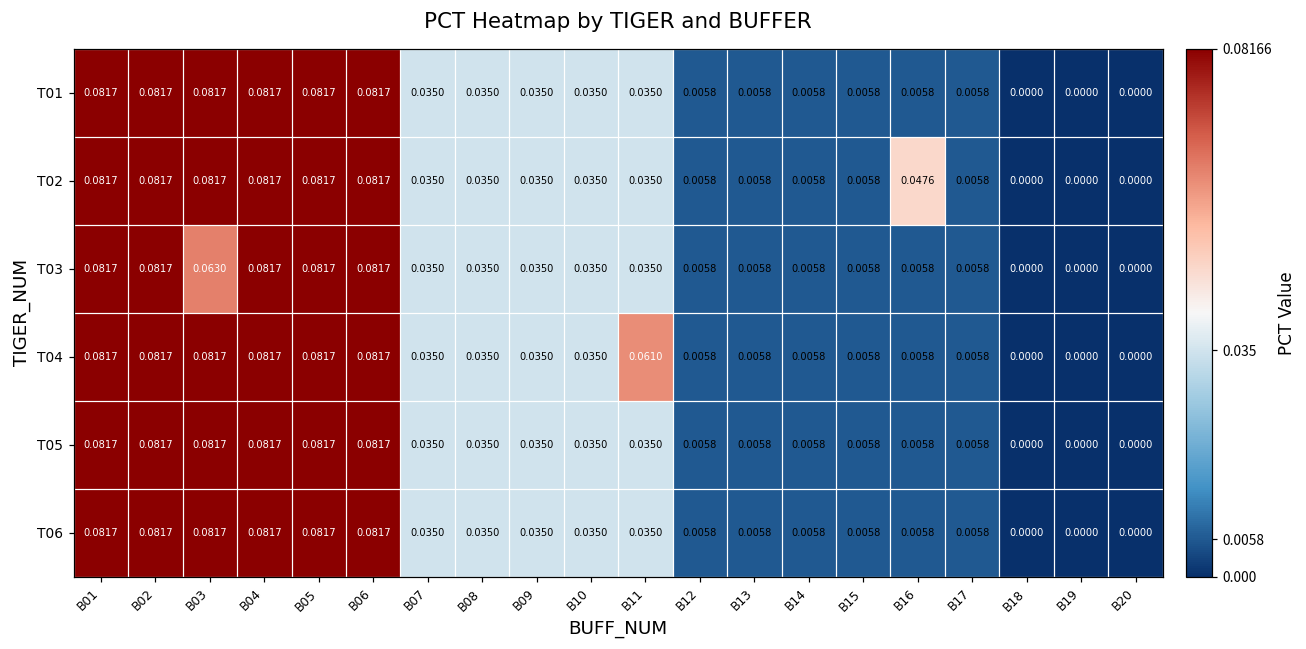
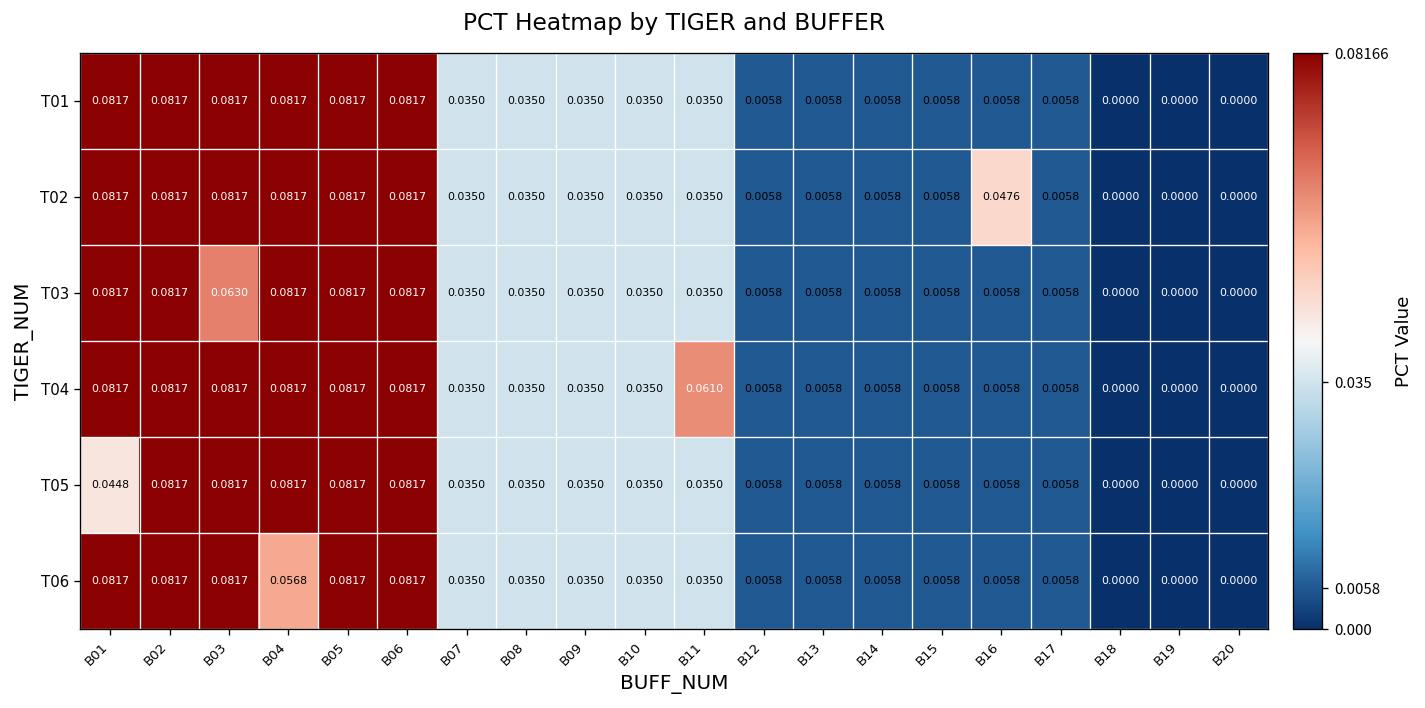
  {
    "T01": {
      "B01": 0.0817,
      "B02": 0.0817,
      "B03": 0.0817,
      "B04": 0.0817,
      "B05": 0.0817,
      "B06": 0.0817,
      "B07": 0.0350,
      "B08": 0.0350,
      "B09": 0.0350,
      "B10": 0.0350,
      "B11": 0.0350,
      "B12": 0.0058,
      "B13": 0.0058,
      "B14": 0.0058,
      "B15": 0.0058,
      "B16": 0.0058,
      "B17": 0.0058,
      "B18": 0.0000,
      "B19": 0.0000,
      "B20": 0.0000
    },
    "T02": {
      "B01": 0.0817,
      "B02": 0.0817,
      "B03": 0.0817,
      "B04": 0.0817,
      "B05": 0.0817,
      "B06": 0.0817,
      "B07": 0.0350,
      "B08": 0.0350,
      "B09": 0.0350,
      "B10": 0.0350,
      "B11": 0.0350,
      "B12": 0.0058,
      "B13": 0.0058,
      "B14": 0.0058,
      "B15": 0.0058,
      "B16": 0.0476,
      "B17": 0.0058,
      "B18": 0.0000,
      "B19": 0.0000,
      "B20": 0.0000
    },
    "T03": {
      "B01": 0.0817,
      "B02": 0.0817,
      "B03": 0.0630,
      "B04": 0.0817,
      "B05": 0.0817,
      "B06": 0.0817,
      "B07": 0.0350,
      "B08": 0.0350,
      "B09": 0.0350,
      "B10": 0.0350,
      "B11": 0.0350,
      "B12": 0.0058,
      "B13": 0.0058,
      "B14": 0.0058,
      "B15": 0.0058,
      "B16": 0.0058,
      "B17": 0.0058,
      "B18": 0.0000,
      "B19": 0.0000,
      "B20": 0.0000
    },
    "T04": {
      "B01": 0.0817,
      "B02": 0.0817,
      "B03": 0.0817,
      "B04": 0.0817,
      "B05": 0.0817,
      "B06": 0.0817,
      "B07": 0.0350,
      "B08": 0.0350,
      "B09": 0.0350,
      "B10": 0.0350,
      "B11": 0.0610,
      "B12": 0.0058,
      "B13": 0.0058,
      "B14": 0.0058,
      "B15": 0.0058,
      "B16": 0.0058,
      "B17": 0.0058,
      "B18": 0.0000,
      "B19": 0.0000,
      "B20": 0.0000
    },
    "T05": {
-     "B01": 0.0817,
+     "B01": 0.0448,
      "B02": 0.0817,
      "B03": 0.0817,
      "B04": 0.0817,
      "B05": 0.0817,
      "B06": 0.0817,
      "B07": 0.0350,
      "B08": 0.0350,
      "B09": 0.0350,
      "B10": 0.0350,
      "B11": 0.0350,
      "B12": 0.0058,
      "B13": 0.0058,
      "B14": 0.0058,
      "B15": 0.0058,
      "B16": 0.0058,
      "B17": 0.0058,
      "B18": 0.0000,
      "B19": 0.0000,
      "B20": 0.0000
    },
    "T06": {
      "B01": 0.0817,
      "B02": 0.0817,
      "B03": 0.0817,
-     "B04": 0.0817,
+     "B04": 0.0568,
      "B05": 0.0817,
      "B06": 0.0817,
      "B07": 0.0350,
      "B08": 0.0350,
      "B09": 0.0350,
      "B10": 0.0350,
      "B11": 0.0350,
      "B12": 0.0058,
      "B13": 0.0058,
      "B14": 0.0058,
      "B15": 0.0058,
      "B16": 0.0058,
      "B17": 0.0058,
      "B18": 0.0000,
      "B19": 0.0000,
      "B20": 0.0000
    }
  }
